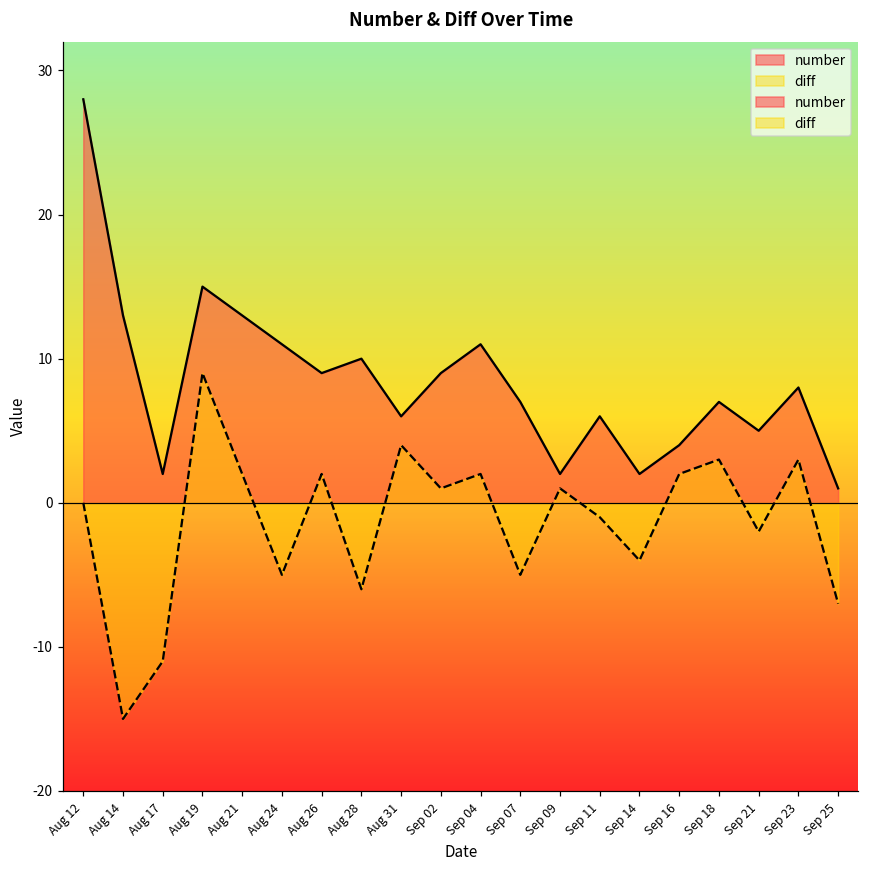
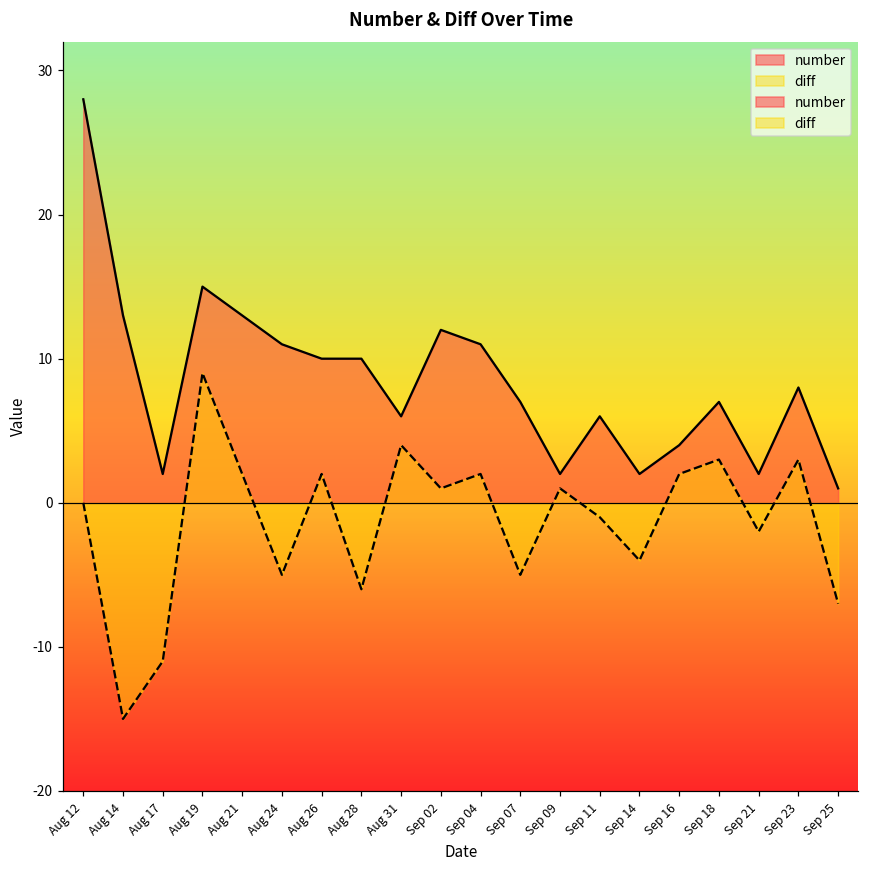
  {
    "number": {
      "Aug 12": 28,
      "Aug 14": 13,
      "Aug 17": 2,
      "Aug 19": 15,
      "Aug 21": 13,
      "Aug 24": 11,
-     "Aug 26": 9,
+     "Aug 26": 10,
      "Aug 28": 10,
      "Aug 31": 6,
-     "Sep 02": 9,
+     "Sep 02": 12,
      "Sep 04": 11,
      "Sep 07": 7,
      "Sep 09": 2,
      "Sep 11": 6,
      "Sep 14": 2,
      "Sep 16": 4,
      "Sep 18": 7,
-     "Sep 21": 5,
+     "Sep 21": 2,
      "Sep 23": 8,
      "Sep 25": 1
    }
  }
